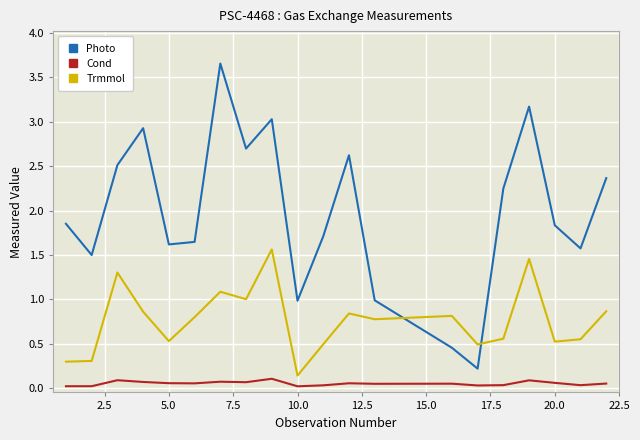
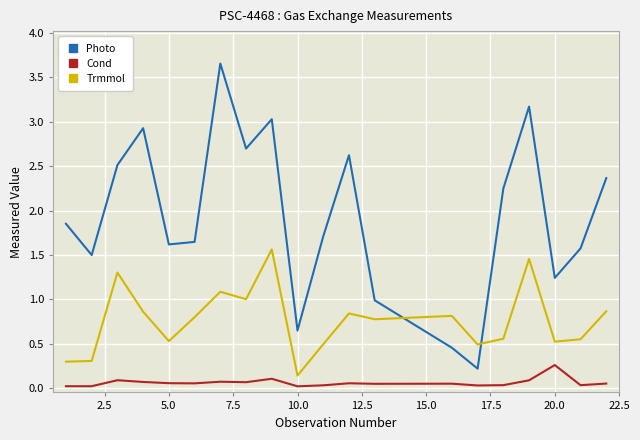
  {
    "Photo": {
      "5.0": 1.6,
-     "10.0": 1.0,
-     "20.0": 1.8
+     "10.0": 0.6,
+     "20.0": 1.2
    },
    "Cond": {
      "5.0": 0.1,
      "10.0": 0.0,
-     "20.0": 0.1
+     "20.0": 0.3
    },
    "Trmmol": {
      "5.0": 0.5,
      "10.0": 0.1,
      "20.0": 0.5
    }
  }
